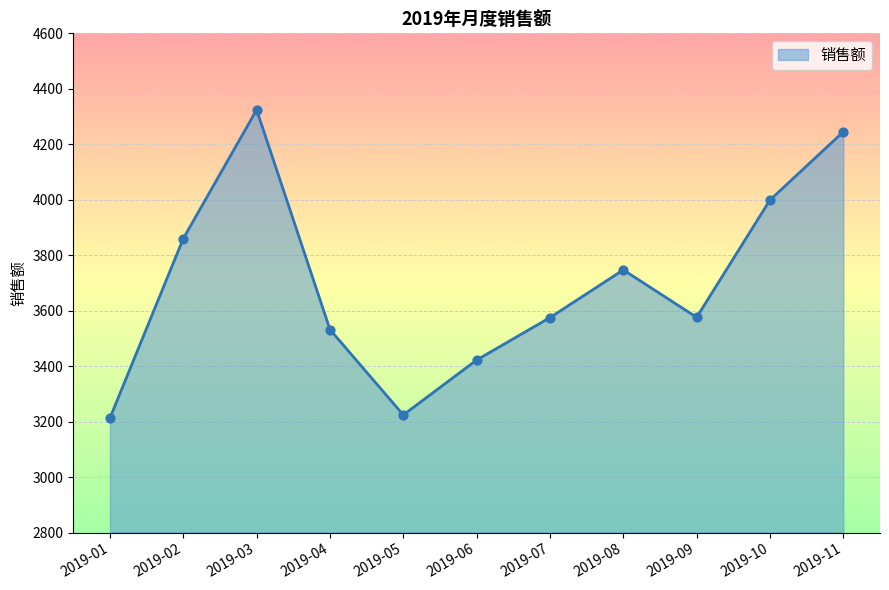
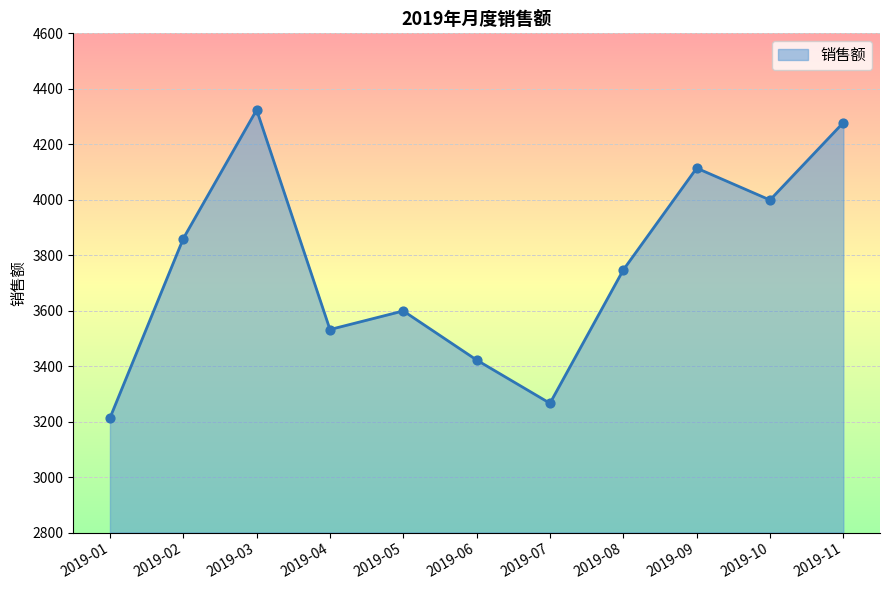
  {
    "2019-01": 3210,
    "2019-02": 3860,
    "2019-03": 4320,
    "2019-04": 3530,
-   "2019-05": 3220,
+   "2019-05": 3600,
    "2019-06": 3420,
-   "2019-07": 3580,
+   "2019-07": 3270,
    "2019-08": 3750,
-   "2019-09": 3580,
+   "2019-09": 4110,
    "2019-10": 4000,
-   "2019-11": 4250
+   "2019-11": 4280
  }
